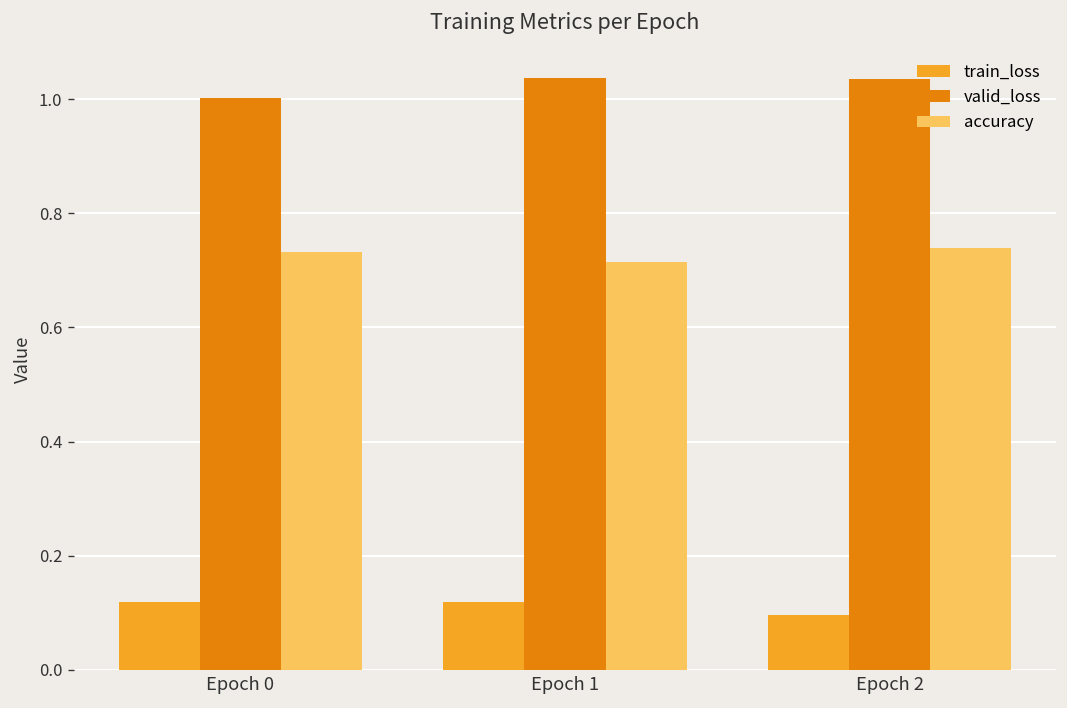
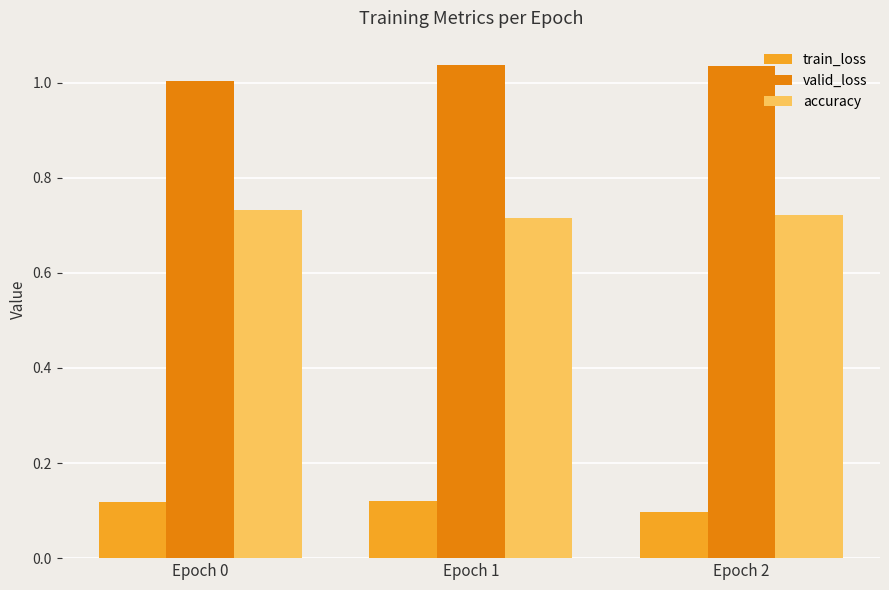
  {
    "accuracy": {
      "Epoch 0": 0.73,
      "Epoch 1": 0.71,
-     "Epoch 2": 0.74
+     "Epoch 2": 0.72
    }
  }
